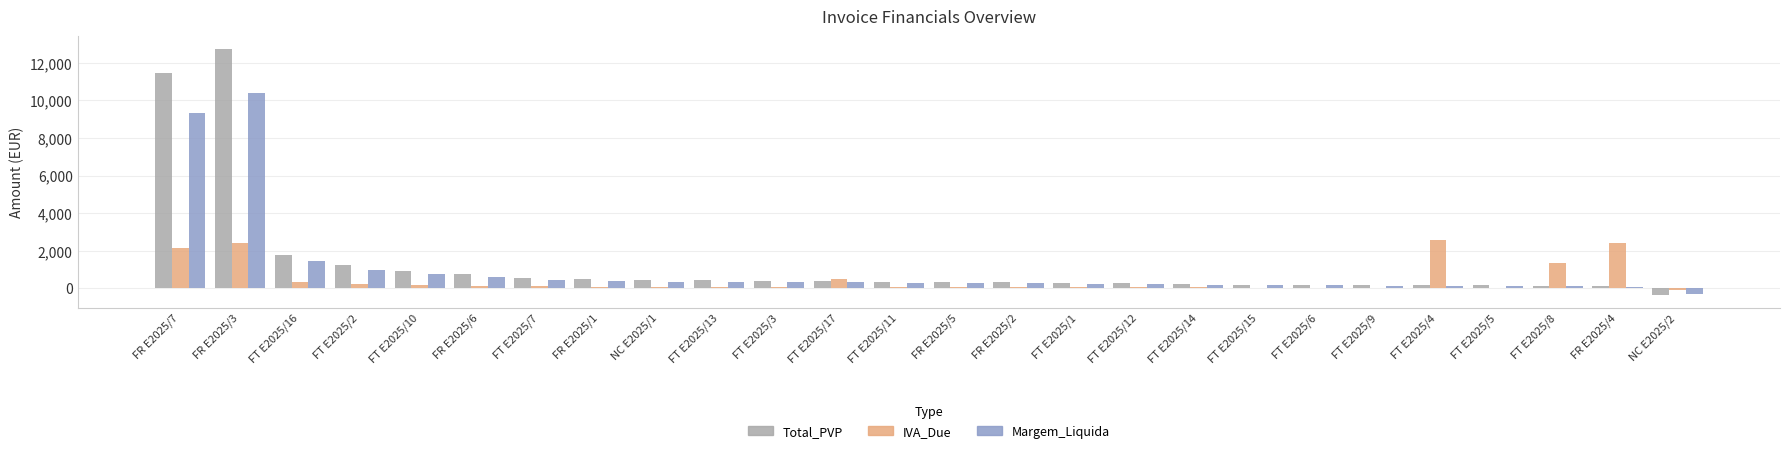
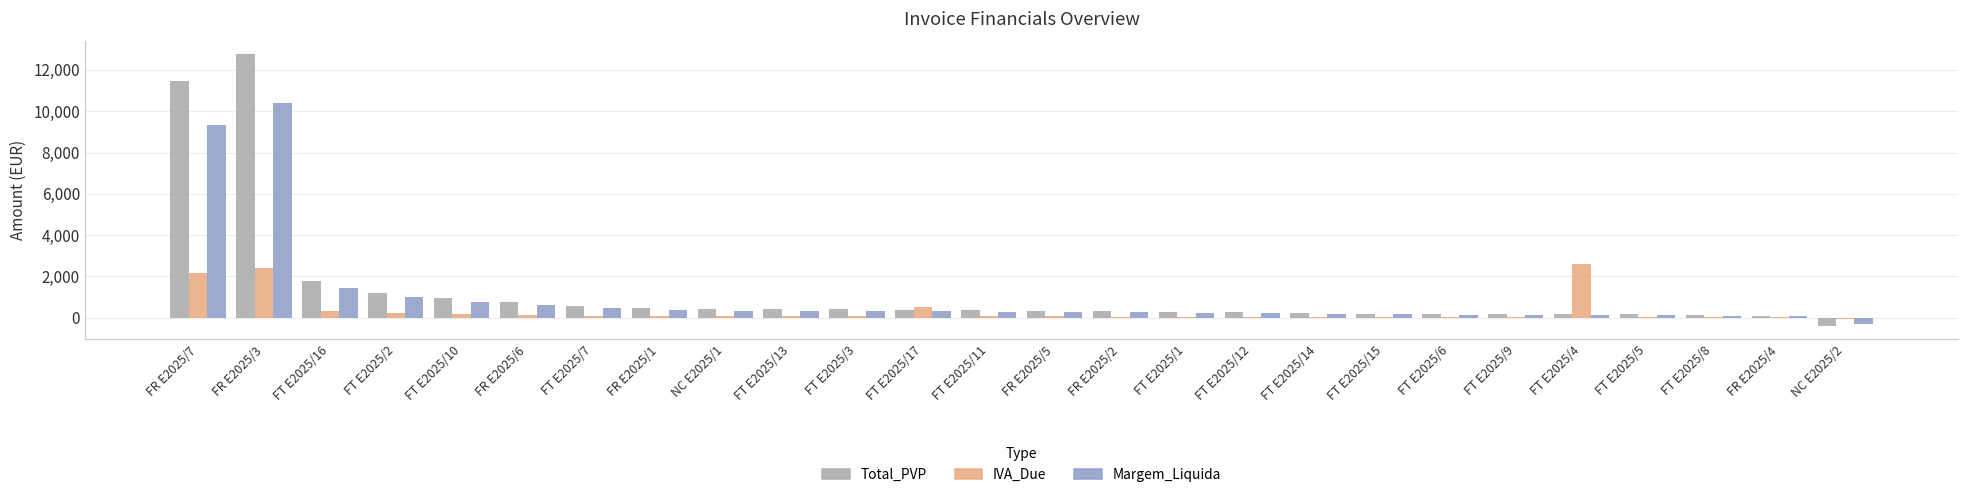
  {
    "IVA_Due": {
      "FR E2025/7": "2,100",
      "FR E2025/3": "2,400",
      "FT E2025/16": "300",
      "FT E2025/2": "200",
      "FT E2025/10": "200",
      "FR E2025/6": "100",
      "FT E2025/17": "500",
      "FT E2025/4": "2,600",
-     "FT E2025/8": "1,300",
-     "FR E2025/4": "2,400"
+     "FT E2025/8": "0",
+     "FR E2025/4": "0"
    }
  }
